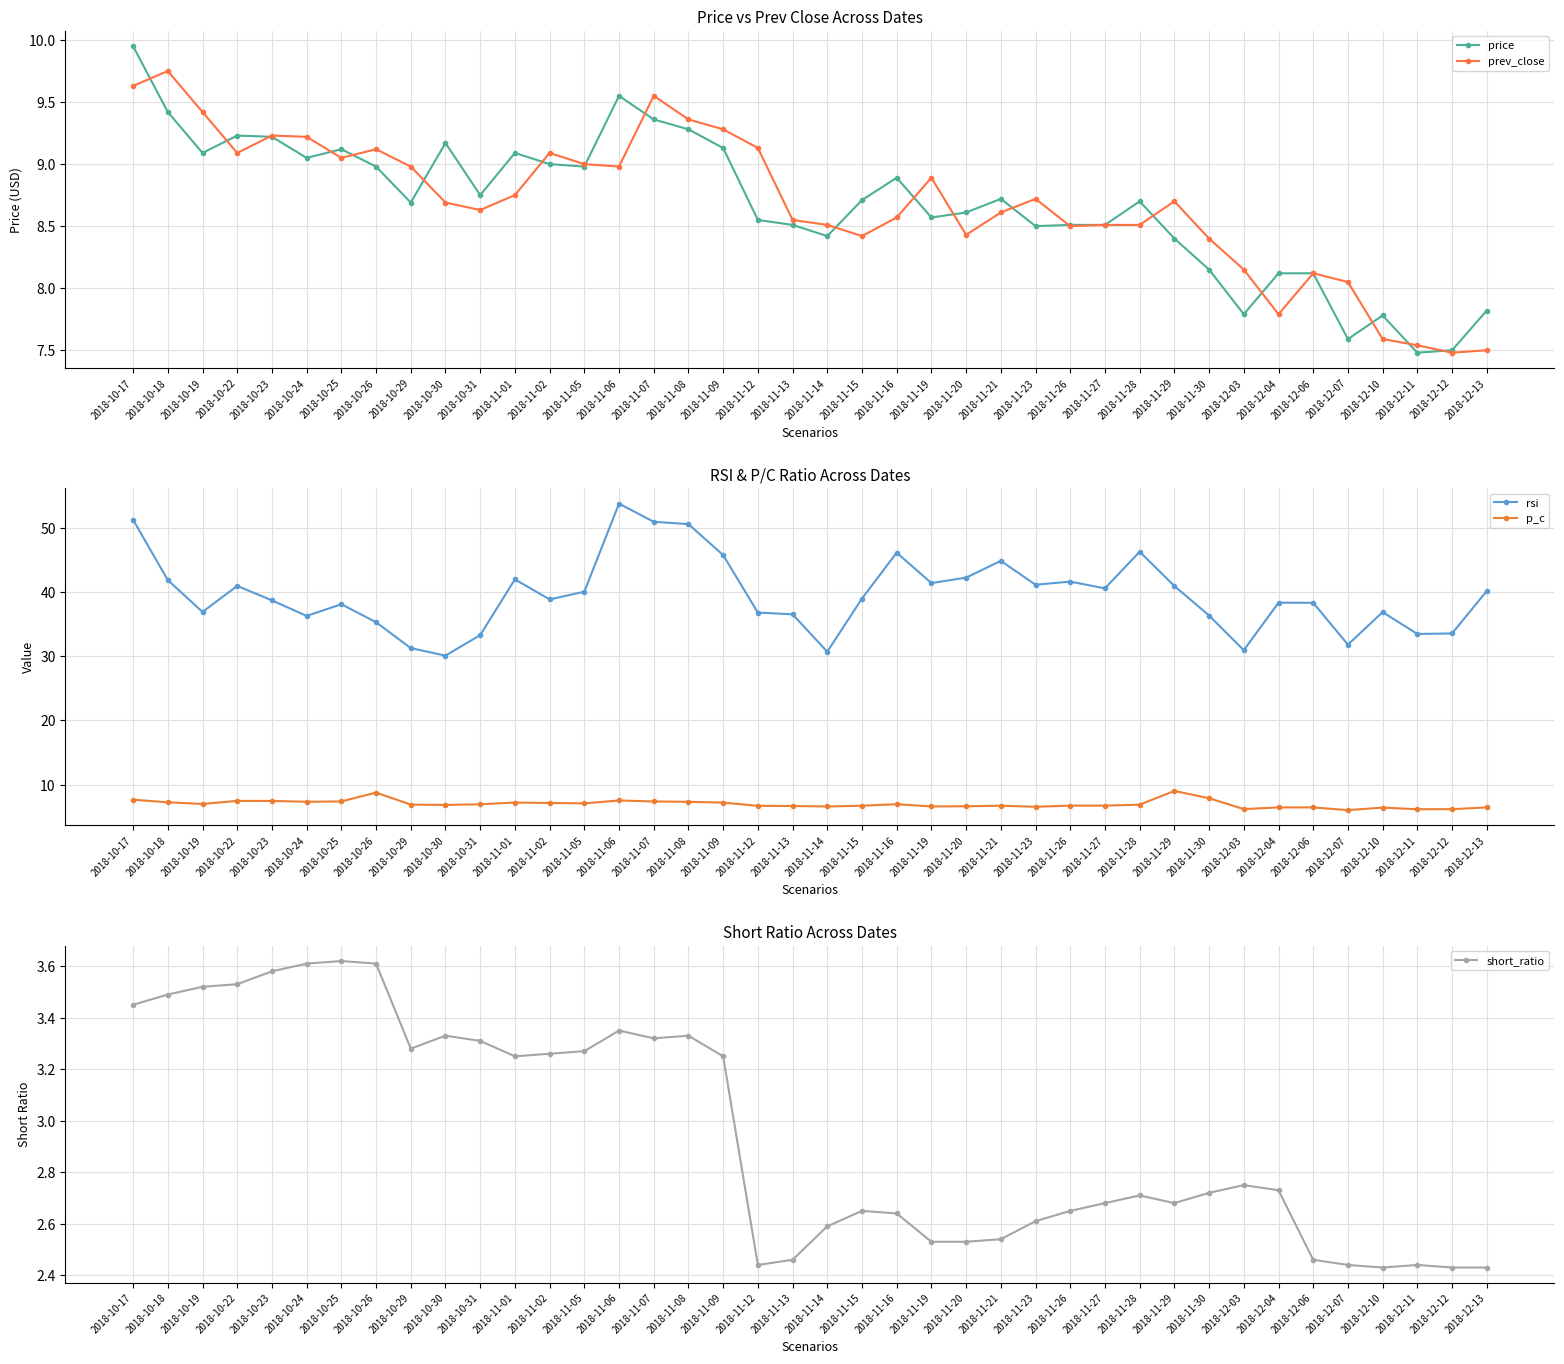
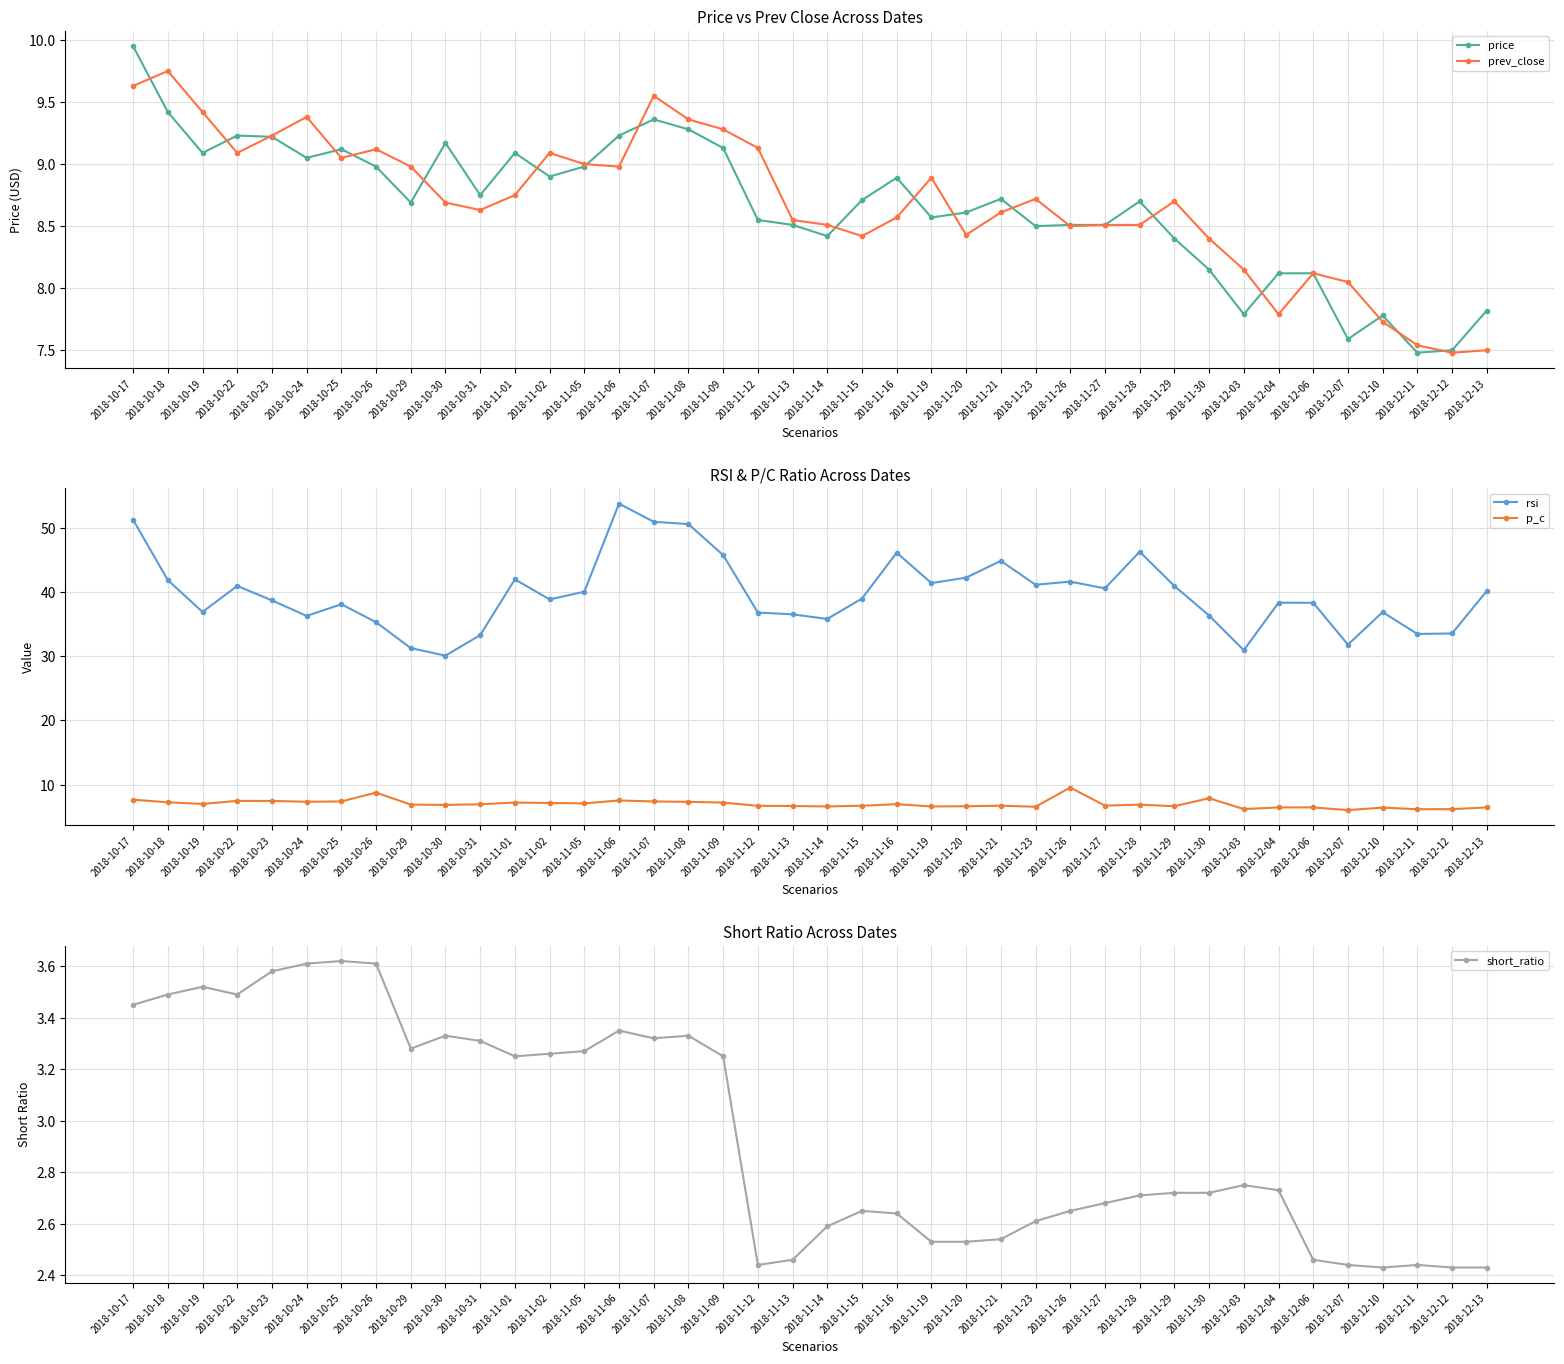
  {
    "Price vs Prev Close Across Dates": {
      "price": {
        "2018-10-17": 9.95,
        "2018-10-18": 9.42,
        "2018-10-19": 9.09,
        "2018-10-22": 9.23,
        "2018-10-24": 9.05,
        "2018-10-25": 9.12,
        "2018-10-26": 8.98,
        "2018-10-29": 8.69,
        "2018-10-30": 9.17,
        "2018-10-31": 8.75,
        "2018-11-01": 9.09,
-       "2018-11-02": 9.0,
-       "2018-11-06": 9.55,
+       "2018-11-02": 8.9,
+       "2018-11-06": 9.23,
        "2018-11-07": 9.36,
        "2018-11-08": 9.28,
        "2018-11-09": 9.13,
        "2018-11-12": 8.55,
        "2018-11-13": 8.51,
        "2018-11-14": 8.42,
        "2018-11-15": 8.71,
        "2018-11-16": 8.89,
        "2018-11-19": 8.57,
        "2018-11-20": 8.61,
        "2018-11-21": 8.72,
        "2018-11-23": 8.50,
        "2018-11-28": 8.70,
        "2018-11-29": 8.40,
        "2018-11-30": 8.15,
        "2018-12-03": 7.79,
        "2018-12-04": 8.12,
        "2018-12-07": 7.59,
        "2018-12-10": 7.78,
        "2018-12-11": 7.48,
        "2018-12-13": 7.82
      },
      "prev_close": {
        "2018-10-17": 9.63,
        "2018-10-18": 9.75,
        "2018-10-19": 9.42,
        "2018-10-22": 9.09,
-       "2018-10-24": 9.22,
+       "2018-10-24": 9.38,
        "2018-10-25": 9.05,
        "2018-10-26": 9.12,
        "2018-10-29": 8.98,
        "2018-10-30": 8.69,
        "2018-10-31": 8.63,
        "2018-11-01": 8.75,
        "2018-11-02": 9.09,
        "2018-11-06": 8.98,
        "2018-11-07": 9.55,
        "2018-11-08": 9.36,
        "2018-11-09": 9.28,
        "2018-11-12": 9.13,
        "2018-11-13": 8.55,
        "2018-11-14": 8.51,
        "2018-11-15": 8.42,
        "2018-11-16": 8.57,
        "2018-11-19": 8.89,
        "2018-11-20": 8.43,
        "2018-11-21": 8.61,
        "2018-11-23": 8.72,
        "2018-11-28": 8.51,
        "2018-11-29": 8.70,
        "2018-11-30": 8.40,
        "2018-12-03": 8.15,
        "2018-12-04": 7.79,
        "2018-12-07": 8.05,
-       "2018-12-10": 7.59,
+       "2018-12-10": 7.73,
        "2018-12-11": 7.54,
        "2018-12-13": 7.50
      }
    },
    "RSI & P/C Ratio Across Dates": {
      "rsi": {
        "2018-10-17": 51,
        "2018-10-18": 42,
        "2018-10-19": 37,
        "2018-10-22": 41,
        "2018-10-23": 39,
        "2018-10-24": 36,
        "2018-10-25": 38,
        "2018-10-26": 35,
        "2018-10-29": 31,
        "2018-10-30": 30,
        "2018-10-31": 33,
        "2018-11-01": 42,
        "2018-11-02": 39,
        "2018-11-05": 40,
        "2018-11-06": 54,
        "2018-11-07": 51,
        "2018-11-08": 51,
        "2018-11-09": 46,
        "2018-11-12": 37,
        "2018-11-13": 37,
-       "2018-11-14": 31,
+       "2018-11-14": 36,
        "2018-11-15": 39,
        "2018-11-16": 46,
        "2018-11-19": 41,
        "2018-11-20": 42,
        "2018-11-21": 45,
        "2018-11-23": 41,
        "2018-11-26": 42,
        "2018-11-27": 41,
        "2018-11-28": 46,
        "2018-11-29": 41,
        "2018-11-30": 36,
        "2018-12-03": 31,
        "2018-12-04": 38,
        "2018-12-06": 38,
        "2018-12-07": 32,
        "2018-12-10": 37,
        "2018-12-11": 33,
        "2018-12-12": 34,
        "2018-12-13": 40
      },
      "p_c": {
        "2018-10-17": 8,
        "2018-10-18": 7,
        "2018-10-19": 7,
        "2018-10-22": 7,
        "2018-10-23": 7,
        "2018-10-24": 7,
        "2018-10-25": 7,
        "2018-10-26": 9,
        "2018-10-29": 7,
        "2018-10-30": 7,
        "2018-10-31": 7,
        "2018-11-01": 7,
        "2018-11-02": 7,
        "2018-11-05": 7,
        "2018-11-06": 8,
        "2018-11-07": 7,
        "2018-11-08": 7,
        "2018-11-09": 7,
        "2018-11-12": 7,
        "2018-11-13": 7,
        "2018-11-14": 7,
        "2018-11-15": 7,
        "2018-11-16": 7,
        "2018-11-19": 7,
        "2018-11-20": 7,
        "2018-11-21": 7,
        "2018-11-23": 7,
-       "2018-11-26": 7,
+       "2018-11-26": 10,
        "2018-11-27": 7,
        "2018-11-28": 7,
-       "2018-11-29": 9,
+       "2018-11-29": 7,
        "2018-11-30": 8,
        "2018-12-03": 6,
        "2018-12-04": 6,
        "2018-12-06": 6,
        "2018-12-07": 6,
        "2018-12-10": 6,
        "2018-12-11": 6,
        "2018-12-12": 6,
        "2018-12-13": 6
      }
    },
    "Short Ratio Across Dates": {
      "2018-10-17": 3.45,
      "2018-10-18": 3.49,
      "2018-10-19": 3.52,
-     "2018-10-22": 3.53,
+     "2018-10-22": 3.49,
      "2018-10-23": 3.58,
      "2018-10-24": 3.61,
      "2018-10-25": 3.62,
      "2018-10-26": 3.61,
      "2018-10-29": 3.28,
      "2018-10-30": 3.33,
      "2018-10-31": 3.31,
      "2018-11-01": 3.25,
      "2018-11-02": 3.26,
      "2018-11-05": 3.27,
      "2018-11-06": 3.35,
      "2018-11-07": 3.32,
      "2018-11-08": 3.33,
      "2018-11-09": 3.25,
      "2018-11-12": 2.44,
      "2018-11-13": 2.46,
      "2018-11-14": 2.59,
      "2018-11-15": 2.65,
      "2018-11-16": 2.64,
      "2018-11-19": 2.53,
      "2018-11-20": 2.53,
      "2018-11-21": 2.54,
      "2018-11-23": 2.61,
      "2018-11-26": 2.65,
      "2018-11-27": 2.68,
      "2018-11-28": 2.71,
-     "2018-11-29": 2.68,
+     "2018-11-29": 2.72,
      "2018-11-30": 2.72,
      "2018-12-03": 2.75,
      "2018-12-04": 2.73,
      "2018-12-06": 2.46,
      "2018-12-07": 2.44,
      "2018-12-10": 2.43,
      "2018-12-11": 2.44,
      "2018-12-12": 2.43,
      "2018-12-13": 2.43
    }
  }
